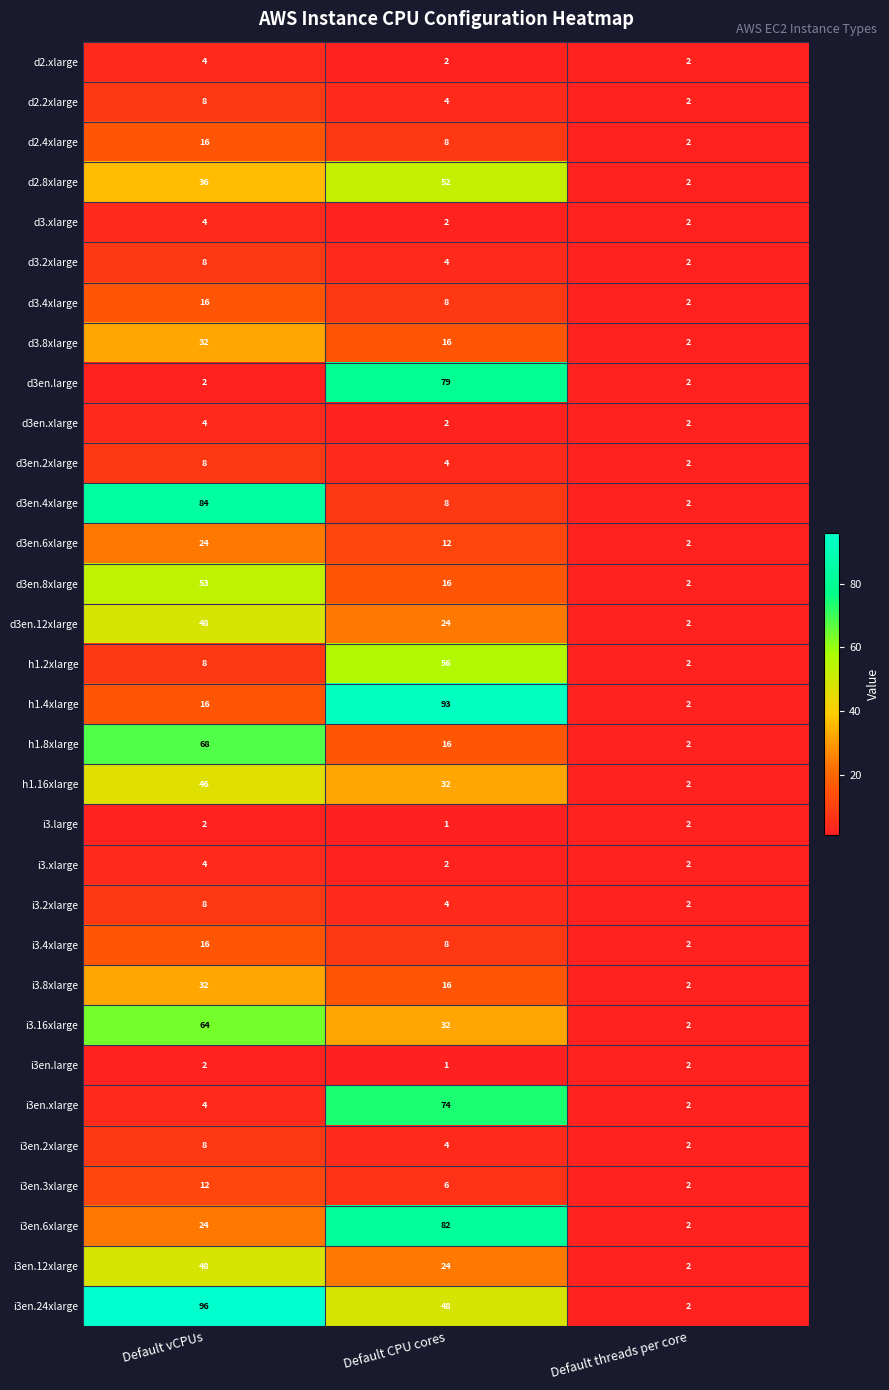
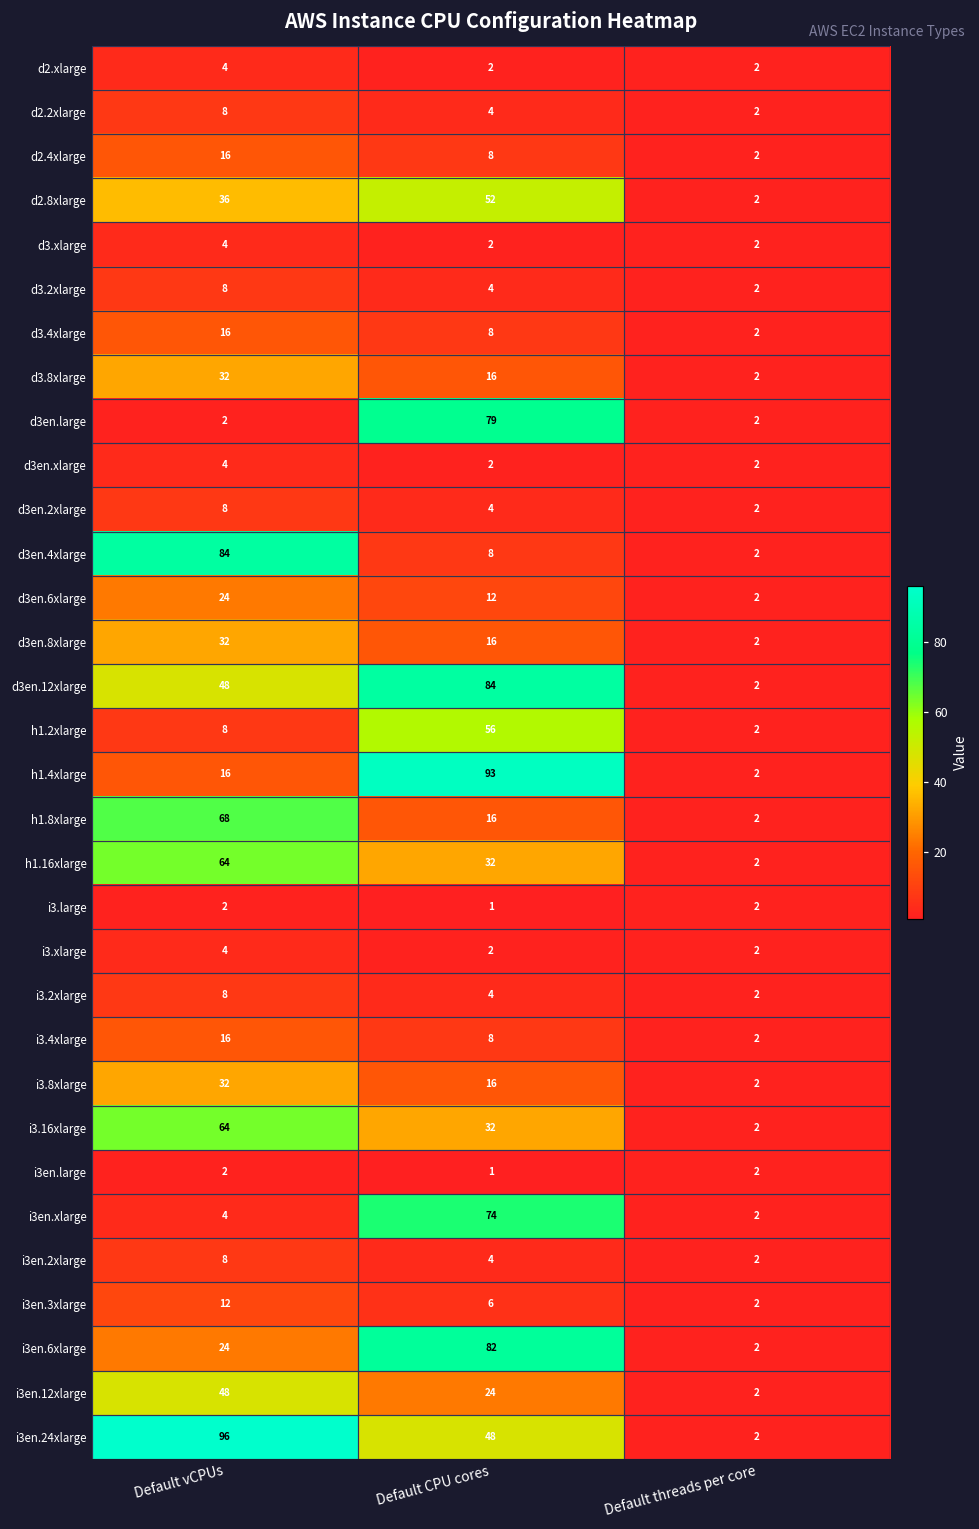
  {
    "d2.xlarge": {
      "Default vCPUs": 4,
      "Default CPU cores": 2,
      "Default threads per core": 2
    },
    "d2.2xlarge": {
      "Default vCPUs": 8,
      "Default CPU cores": 4,
      "Default threads per core": 2
    },
    "d2.4xlarge": {
      "Default vCPUs": 16,
      "Default CPU cores": 8,
      "Default threads per core": 2
    },
    "d2.8xlarge": {
      "Default vCPUs": 36,
      "Default CPU cores": 52,
      "Default threads per core": 2
    },
    "d3.xlarge": {
      "Default vCPUs": 4,
      "Default CPU cores": 2,
      "Default threads per core": 2
    },
    "d3.2xlarge": {
      "Default vCPUs": 8,
      "Default CPU cores": 4,
      "Default threads per core": 2
    },
    "d3.4xlarge": {
      "Default vCPUs": 16,
      "Default CPU cores": 8,
      "Default threads per core": 2
    },
    "d3.8xlarge": {
      "Default vCPUs": 32,
      "Default CPU cores": 16,
      "Default threads per core": 2
    },
    "d3en.large": {
      "Default vCPUs": 2,
      "Default CPU cores": 79,
      "Default threads per core": 2
    },
    "d3en.xlarge": {
      "Default vCPUs": 4,
      "Default CPU cores": 2,
      "Default threads per core": 2
    },
    "d3en.2xlarge": {
      "Default vCPUs": 8,
      "Default CPU cores": 4,
      "Default threads per core": 2
    },
    "d3en.4xlarge": {
      "Default vCPUs": 84,
      "Default CPU cores": 8,
      "Default threads per core": 2
    },
    "d3en.6xlarge": {
      "Default vCPUs": 24,
      "Default CPU cores": 12,
      "Default threads per core": 2
    },
    "d3en.8xlarge": {
-     "Default vCPUs": 53,
+     "Default vCPUs": 32,
      "Default CPU cores": 16,
      "Default threads per core": 2
    },
    "d3en.12xlarge": {
      "Default vCPUs": 48,
-     "Default CPU cores": 24,
+     "Default CPU cores": 84,
      "Default threads per core": 2
    },
    "h1.2xlarge": {
      "Default vCPUs": 8,
      "Default CPU cores": 56,
      "Default threads per core": 2
    },
    "h1.4xlarge": {
      "Default vCPUs": 16,
      "Default CPU cores": 93,
      "Default threads per core": 2
    },
    "h1.8xlarge": {
      "Default vCPUs": 68,
      "Default CPU cores": 16,
      "Default threads per core": 2
    },
    "h1.16xlarge": {
-     "Default vCPUs": 46,
+     "Default vCPUs": 64,
      "Default CPU cores": 32,
      "Default threads per core": 2
    },
    "i3.large": {
      "Default vCPUs": 2,
      "Default CPU cores": 1,
      "Default threads per core": 2
    },
    "i3.xlarge": {
      "Default vCPUs": 4,
      "Default CPU cores": 2,
      "Default threads per core": 2
    },
    "i3.2xlarge": {
      "Default vCPUs": 8,
      "Default CPU cores": 4,
      "Default threads per core": 2
    },
    "i3.4xlarge": {
      "Default vCPUs": 16,
      "Default CPU cores": 8,
      "Default threads per core": 2
    },
    "i3.8xlarge": {
      "Default vCPUs": 32,
      "Default CPU cores": 16,
      "Default threads per core": 2
    },
    "i3.16xlarge": {
      "Default vCPUs": 64,
      "Default CPU cores": 32,
      "Default threads per core": 2
    },
    "i3en.large": {
      "Default vCPUs": 2,
      "Default CPU cores": 1,
      "Default threads per core": 2
    },
    "i3en.xlarge": {
      "Default vCPUs": 4,
      "Default CPU cores": 74,
      "Default threads per core": 2
    },
    "i3en.2xlarge": {
      "Default vCPUs": 8,
      "Default CPU cores": 4,
      "Default threads per core": 2
    },
    "i3en.3xlarge": {
      "Default vCPUs": 12,
      "Default CPU cores": 6,
      "Default threads per core": 2
    },
    "i3en.6xlarge": {
      "Default vCPUs": 24,
      "Default CPU cores": 82,
      "Default threads per core": 2
    },
    "i3en.12xlarge": {
      "Default vCPUs": 48,
      "Default CPU cores": 24,
      "Default threads per core": 2
    },
    "i3en.24xlarge": {
      "Default vCPUs": 96,
      "Default CPU cores": 48,
      "Default threads per core": 2
    }
  }
